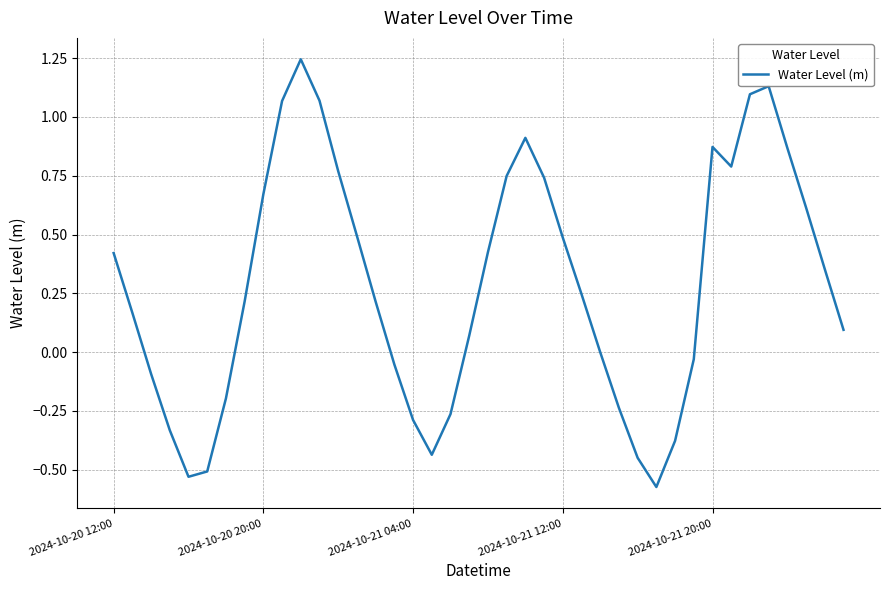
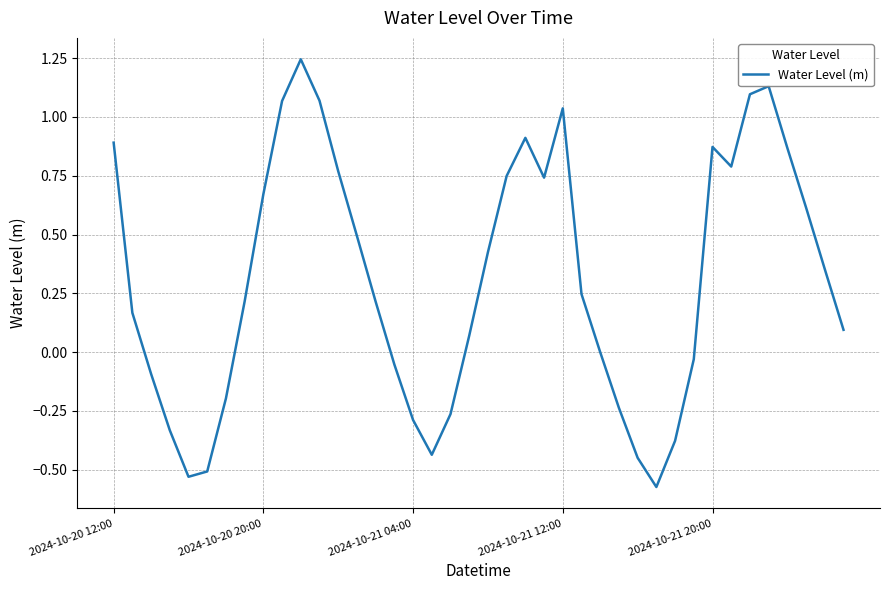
  {
-   "2024-10-20 12:00": 0.42,
+   "2024-10-20 12:00": 0.89,
    "2024-10-20 20:00": 0.67,
    "2024-10-21 04:00": -0.29,
-   "2024-10-21 12:00": 0.49,
+   "2024-10-21 12:00": 1.04,
    "2024-10-21 20:00": 0.87
  }
